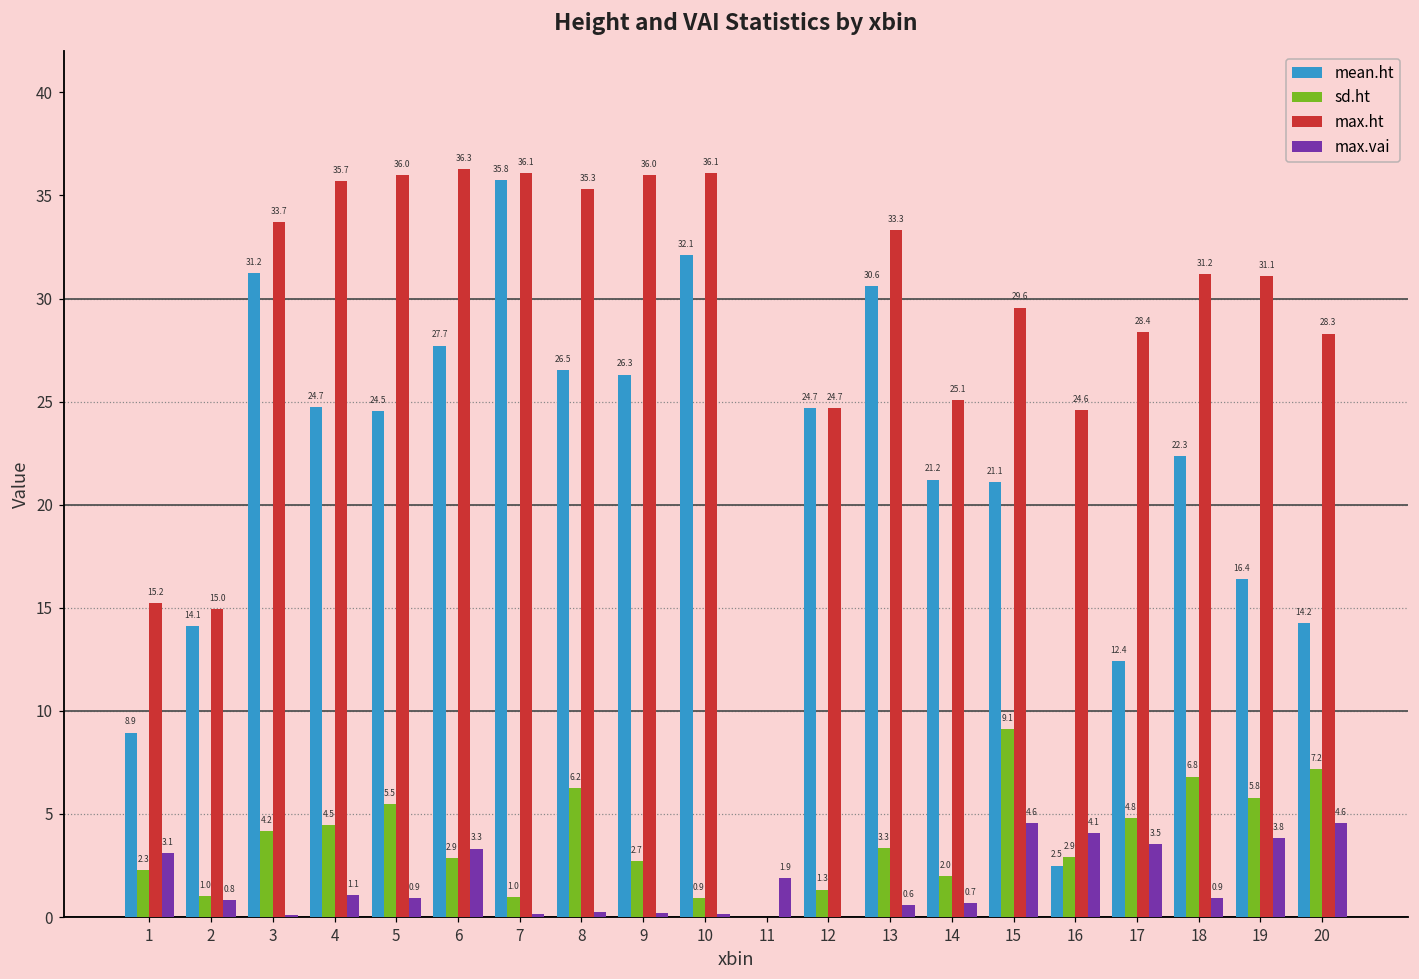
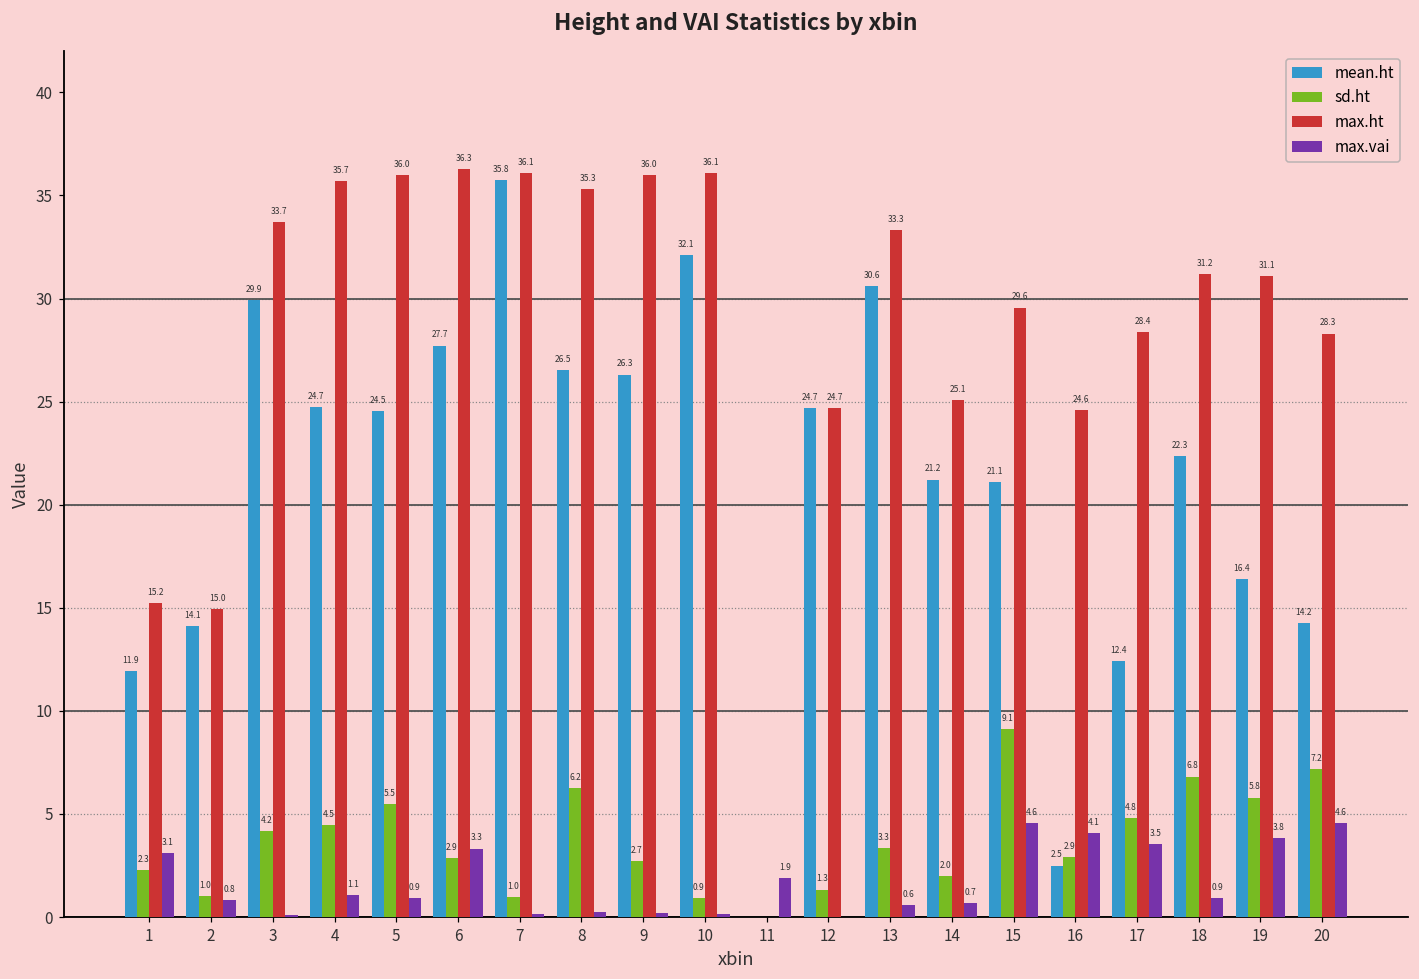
  {
    "mean.ht": {
-     "1": 8.9,
+     "1": 11.9,
      "2": 14.1,
-     "3": 31.2,
+     "3": 29.9,
      "4": 24.7,
      "5": 24.5,
      "6": 27.7,
      "7": 35.8,
      "8": 26.5,
      "9": 26.3,
      "10": 32.1,
      "12": 24.7,
      "13": 30.6,
      "14": 21.2,
      "15": 21.1,
      "16": 2.5,
      "17": 12.4,
      "18": 22.3,
      "19": 16.4,
      "20": 14.2
    },
    "sd.ht": {
      "1": 2.3,
      "2": 1.0,
      "3": 4.2,
      "4": 4.5,
      "5": 5.5,
      "6": 2.9,
      "7": 1.0,
      "8": 6.2,
      "9": 2.7,
      "10": 0.9,
      "12": 1.3,
      "13": 3.3,
      "14": 2.0,
      "15": 9.1,
      "16": 2.9,
      "17": 4.8,
      "18": 6.8,
      "19": 5.8,
      "20": 7.2
    },
    "max.ht": {
      "1": 15.2,
      "2": 15.0,
      "3": 33.7,
      "4": 35.7,
      "5": 36.0,
      "6": 36.3,
      "7": 36.1,
      "8": 35.3,
      "9": 36.0,
      "10": 36.1,
      "12": 24.7,
      "13": 33.3,
      "14": 25.1,
      "15": 29.6,
      "16": 24.6,
      "17": 28.4,
      "18": 31.2,
      "19": 31.1,
      "20": 28.3
    },
    "max.vai": {
      "1": 3.1,
      "2": 0.8,
      "4": 1.1,
      "5": 0.9,
      "6": 3.3,
      "11": 1.9,
      "13": 0.6,
      "14": 0.7,
      "15": 4.6,
      "16": 4.1,
      "17": 3.5,
      "18": 0.9,
      "19": 3.8,
      "20": 4.6
    }
  }
